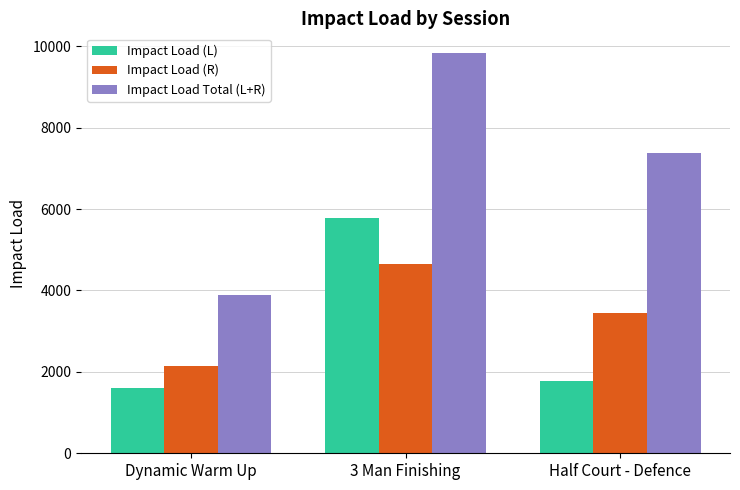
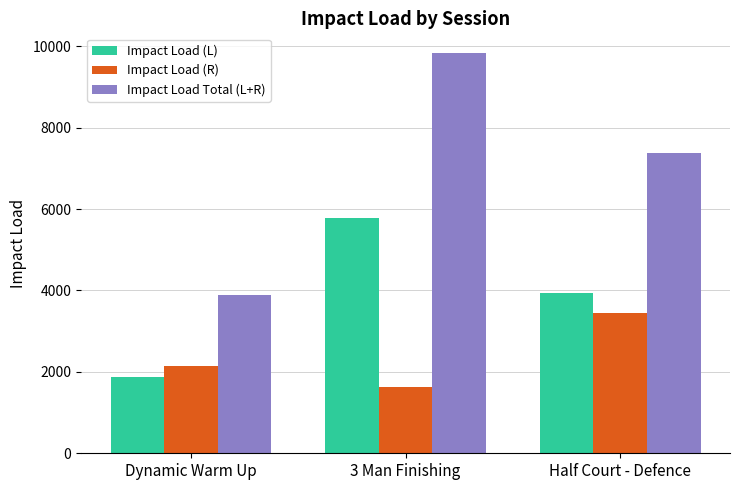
  {
    "Impact Load (L)": {
-     "Dynamic Warm Up": 1600,
+     "Dynamic Warm Up": 1900,
      "3 Man Finishing": 5800,
-     "Half Court - Defence": 1800
+     "Half Court - Defence": 3900
    },
    "Impact Load (R)": {
      "Dynamic Warm Up": 2100,
-     "3 Man Finishing": 4700,
+     "3 Man Finishing": 1600,
      "Half Court - Defence": 3400
    },
    "Impact Load Total (L+R)": {
      "Dynamic Warm Up": 3900,
      "3 Man Finishing": 9800,
      "Half Court - Defence": 7400
    }
  }
